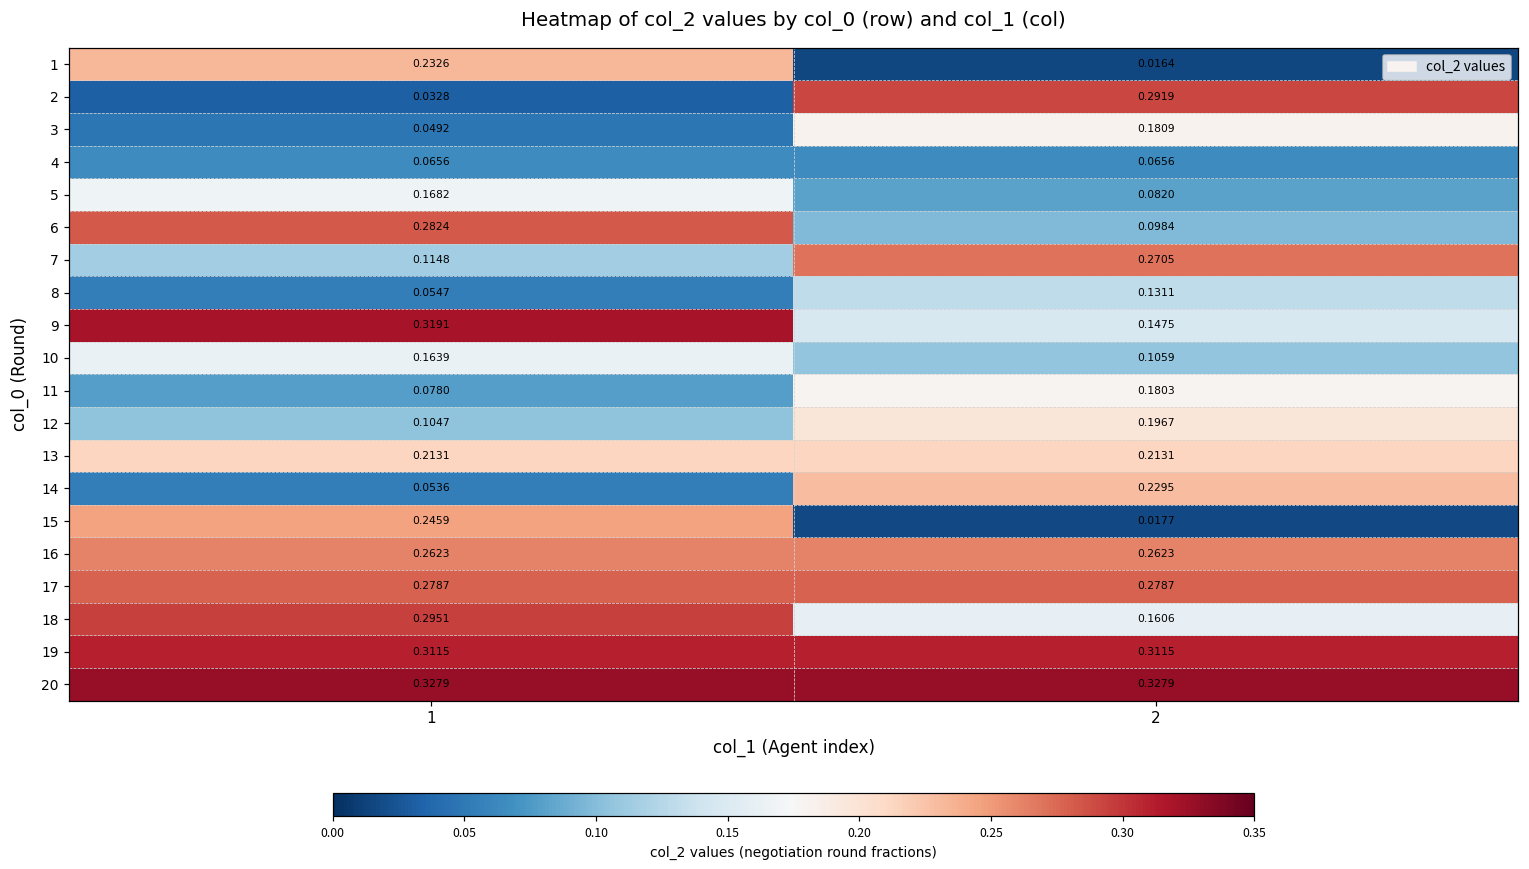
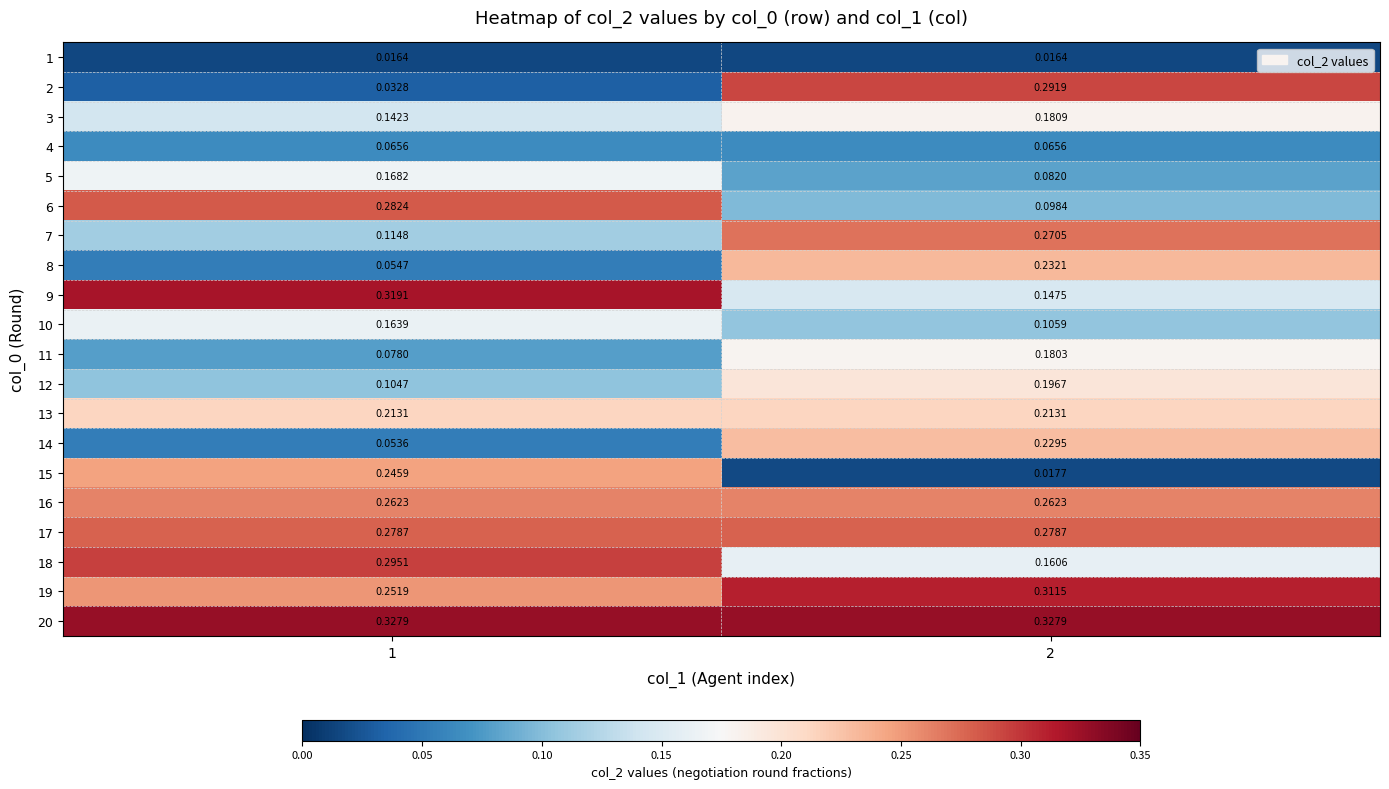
  {
    "1": {
-     "1": 0.2326,
+     "1": 0.0164,
      "2": 0.0164
    },
    "2": {
      "1": 0.0328,
      "2": 0.2919
    },
    "3": {
-     "1": 0.0492,
+     "1": 0.1423,
      "2": 0.1809
    },
    "4": {
      "1": 0.0656,
      "2": 0.0656
    },
    "5": {
      "1": 0.1682,
      "2": 0.0820
    },
    "6": {
      "1": 0.2824,
      "2": 0.0984
    },
    "7": {
      "1": 0.1148,
      "2": 0.2705
    },
    "8": {
      "1": 0.0547,
-     "2": 0.1311
+     "2": 0.2321
    },
    "9": {
      "1": 0.3191,
      "2": 0.1475
    },
    "10": {
      "1": 0.1639,
      "2": 0.1059
    },
    "11": {
      "1": 0.0780,
      "2": 0.1803
    },
    "12": {
      "1": 0.1047,
      "2": 0.1967
    },
    "13": {
      "1": 0.2131,
      "2": 0.2131
    },
    "14": {
      "1": 0.0536,
      "2": 0.2295
    },
    "15": {
      "1": 0.2459,
      "2": 0.0177
    },
    "16": {
      "1": 0.2623,
      "2": 0.2623
    },
    "17": {
      "1": 0.2787,
      "2": 0.2787
    },
    "18": {
      "1": 0.2951,
      "2": 0.1606
    },
    "19": {
-     "1": 0.3115,
+     "1": 0.2519,
      "2": 0.3115
    },
    "20": {
      "1": 0.3279,
      "2": 0.3279
    }
  }
